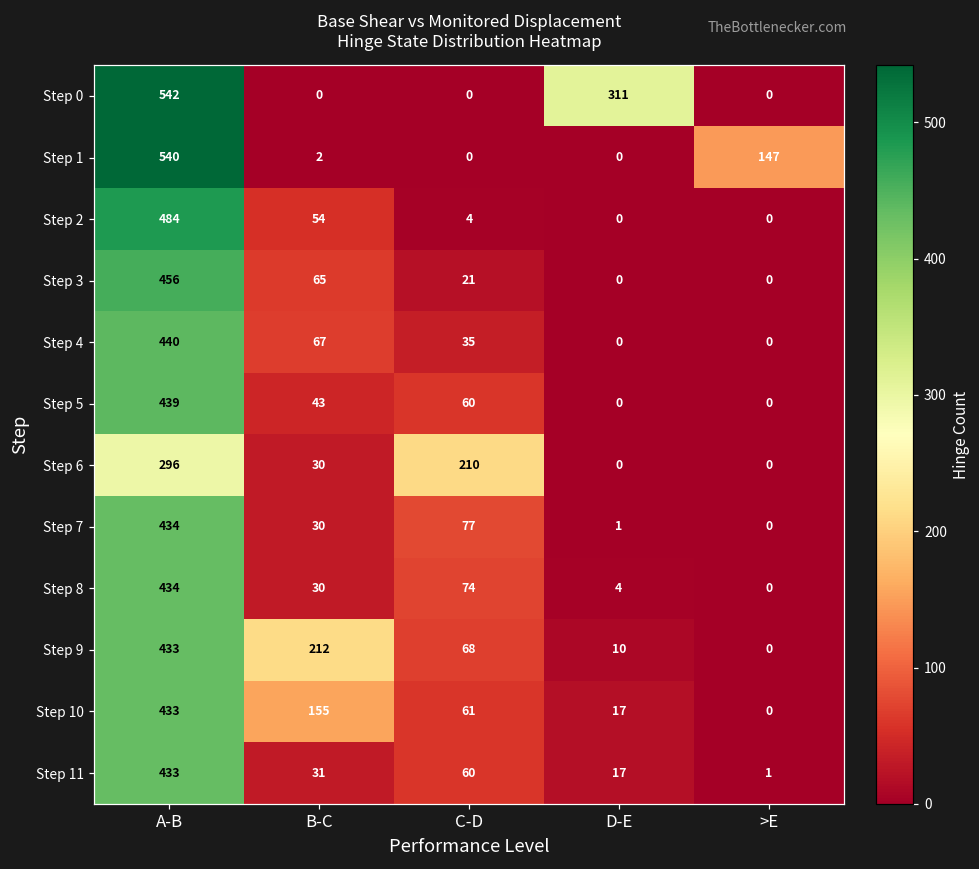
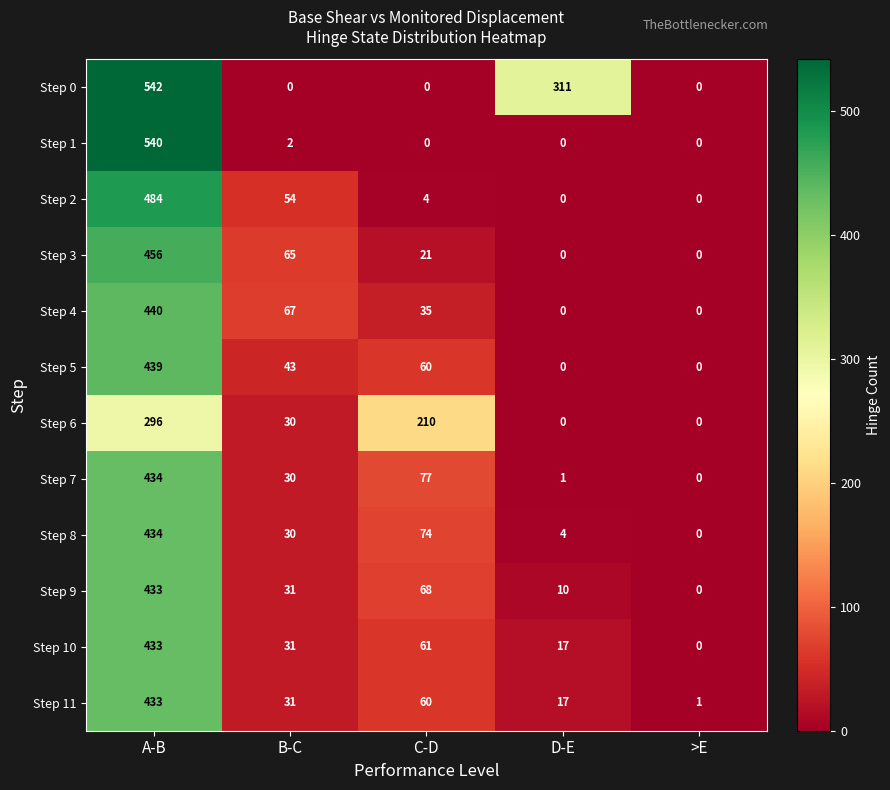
  {
    "Step 0": {
      "A-B": 542,
      "B-C": 0,
      "C-D": 0,
      "D-E": 311,
      ">E": 0
    },
    "Step 1": {
      "A-B": 540,
      "B-C": 2,
      "C-D": 0,
      "D-E": 0,
-     ">E": 147
+     ">E": 0
    },
    "Step 2": {
      "A-B": 484,
      "B-C": 54,
      "C-D": 4,
      "D-E": 0,
      ">E": 0
    },
    "Step 3": {
      "A-B": 456,
      "B-C": 65,
      "C-D": 21,
      "D-E": 0,
      ">E": 0
    },
    "Step 4": {
      "A-B": 440,
      "B-C": 67,
      "C-D": 35,
      "D-E": 0,
      ">E": 0
    },
    "Step 5": {
      "A-B": 439,
      "B-C": 43,
      "C-D": 60,
      "D-E": 0,
      ">E": 0
    },
    "Step 6": {
      "A-B": 296,
      "B-C": 30,
      "C-D": 210,
      "D-E": 0,
      ">E": 0
    },
    "Step 7": {
      "A-B": 434,
      "B-C": 30,
      "C-D": 77,
      "D-E": 1,
      ">E": 0
    },
    "Step 8": {
      "A-B": 434,
      "B-C": 30,
      "C-D": 74,
      "D-E": 4,
      ">E": 0
    },
    "Step 9": {
      "A-B": 433,
-     "B-C": 212,
+     "B-C": 31,
      "C-D": 68,
      "D-E": 10,
      ">E": 0
    },
    "Step 10": {
      "A-B": 433,
-     "B-C": 155,
+     "B-C": 31,
      "C-D": 61,
      "D-E": 17,
      ">E": 0
    },
    "Step 11": {
      "A-B": 433,
      "B-C": 31,
      "C-D": 60,
      "D-E": 17,
      ">E": 1
    }
  }
